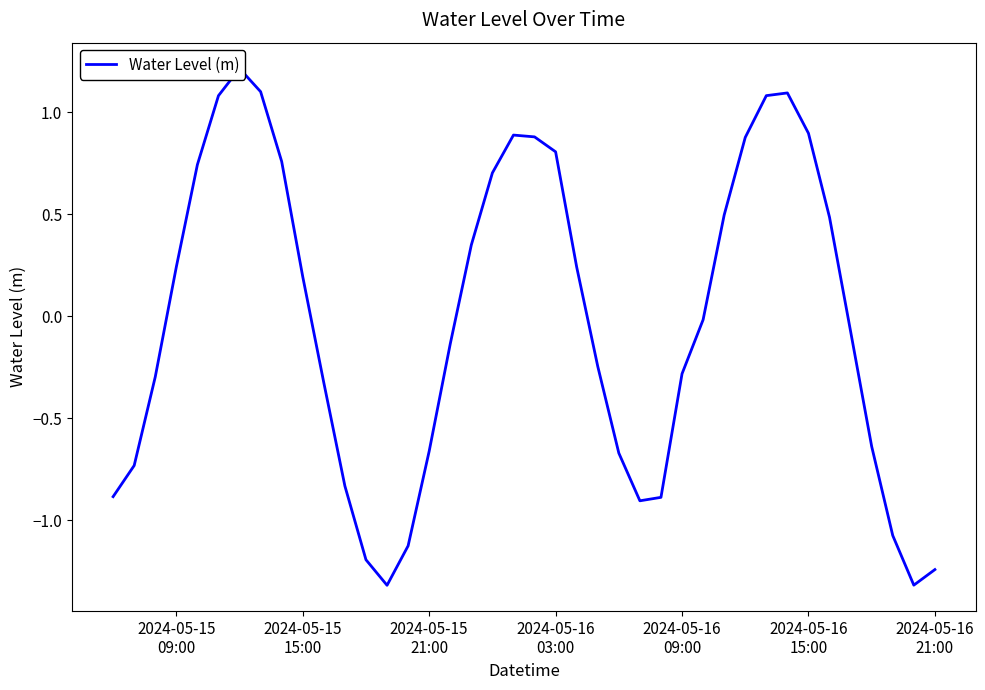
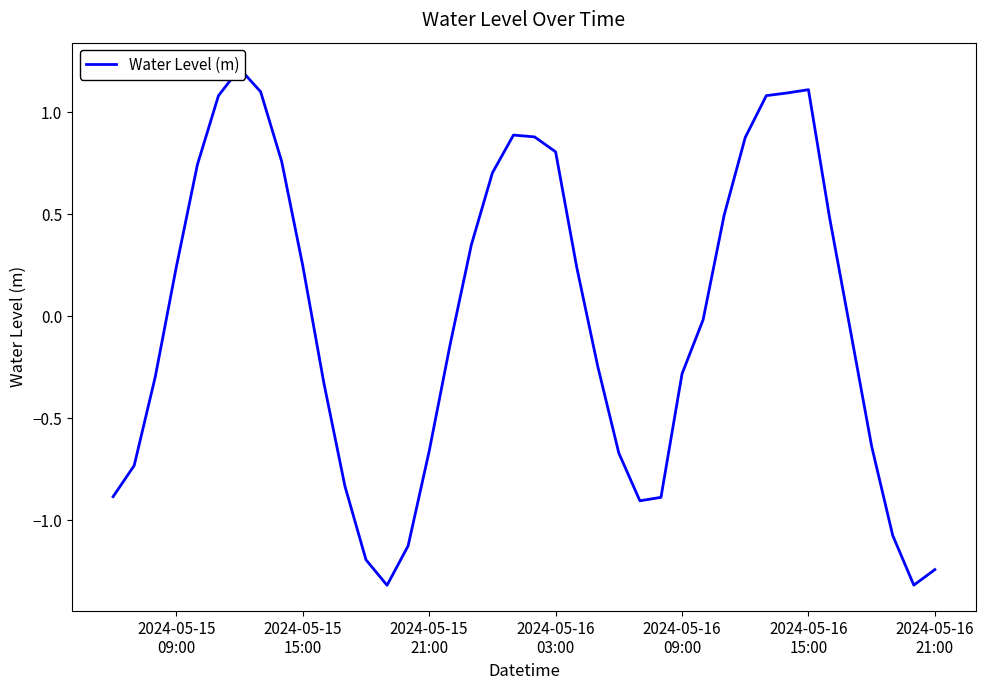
  {
    "2024-05-15 09:00": 0.24,
-   "2024-05-15 15:00": 0.19,
+   "2024-05-15 15:00": 0.25,
    "2024-05-15 21:00": -0.66,
    "2024-05-16 03:00": 0.81,
    "2024-05-16 09:00": -0.28,
-   "2024-05-16 15:00": 0.90,
+   "2024-05-16 15:00": 1.11,
    "2024-05-16 21:00": -1.24
  }
